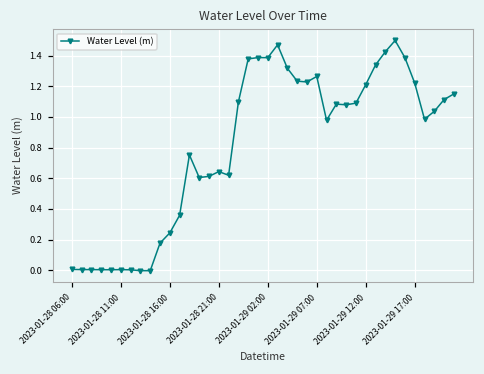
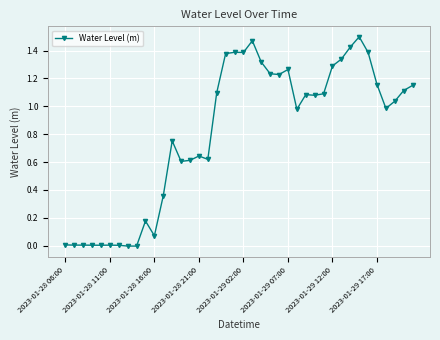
  {
    "2023-01-28 06:00": 0.01,
    "2023-01-28 11:00": 0.00,
-   "2023-01-28 16:00": 0.24,
+   "2023-01-28 16:00": 0.07,
    "2023-01-28 21:00": 0.64,
    "2023-01-29 02:00": 1.39,
    "2023-01-29 07:00": 1.26,
-   "2023-01-29 12:00": 1.21,
-   "2023-01-29 17:00": 1.22
+   "2023-01-29 12:00": 1.29,
+   "2023-01-29 17:00": 1.16
  }
